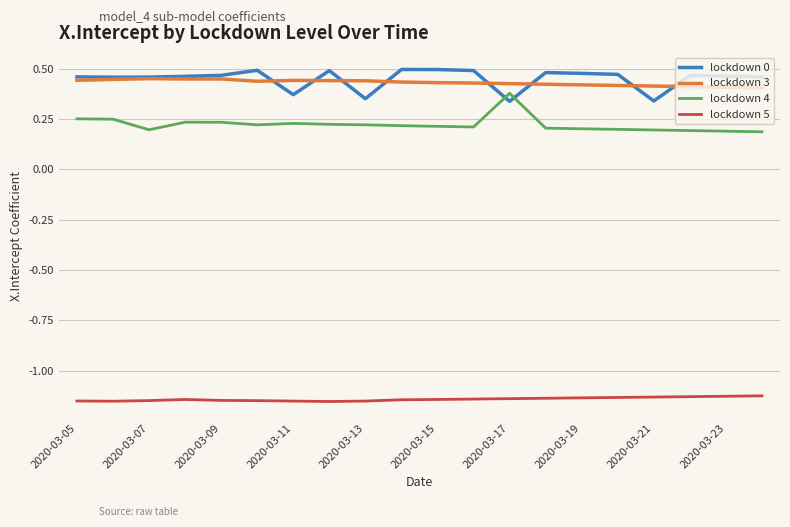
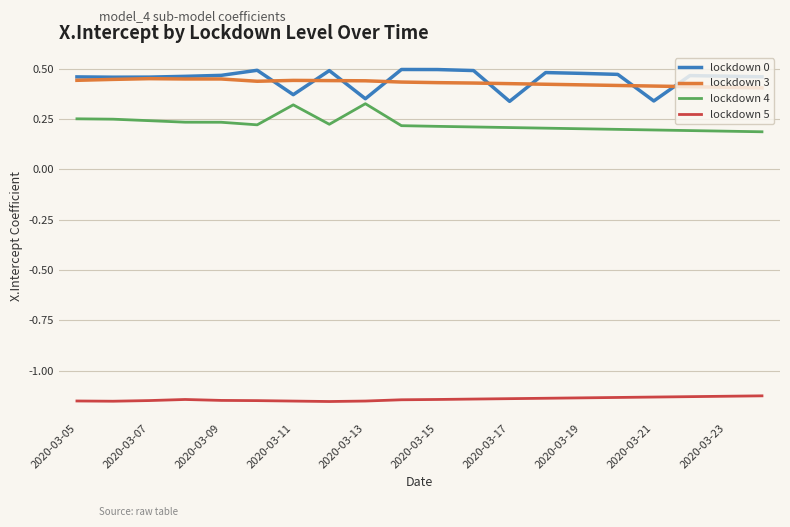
  {
    "lockdown 0": {
      "2020-03-05": 0.46,
      "2020-03-09": 0.47,
      "2020-03-11": 0.37,
      "2020-03-13": 0.35,
      "2020-03-15": 0.50,
      "2020-03-17": 0.34,
      "2020-03-19": 0.48,
      "2020-03-21": 0.34
    },
    "lockdown 4": {
      "2020-03-05": 0.25,
-     "2020-03-07": 0.20,
+     "2020-03-07": 0.24,
      "2020-03-09": 0.23,
-     "2020-03-11": 0.23,
-     "2020-03-13": 0.22,
+     "2020-03-11": 0.32,
+     "2020-03-13": 0.33,
      "2020-03-15": 0.21,
-     "2020-03-17": 0.38,
+     "2020-03-17": 0.21,
      "2020-03-19": 0.20,
      "2020-03-21": 0.20,
      "2020-03-23": 0.19
    }
  }
